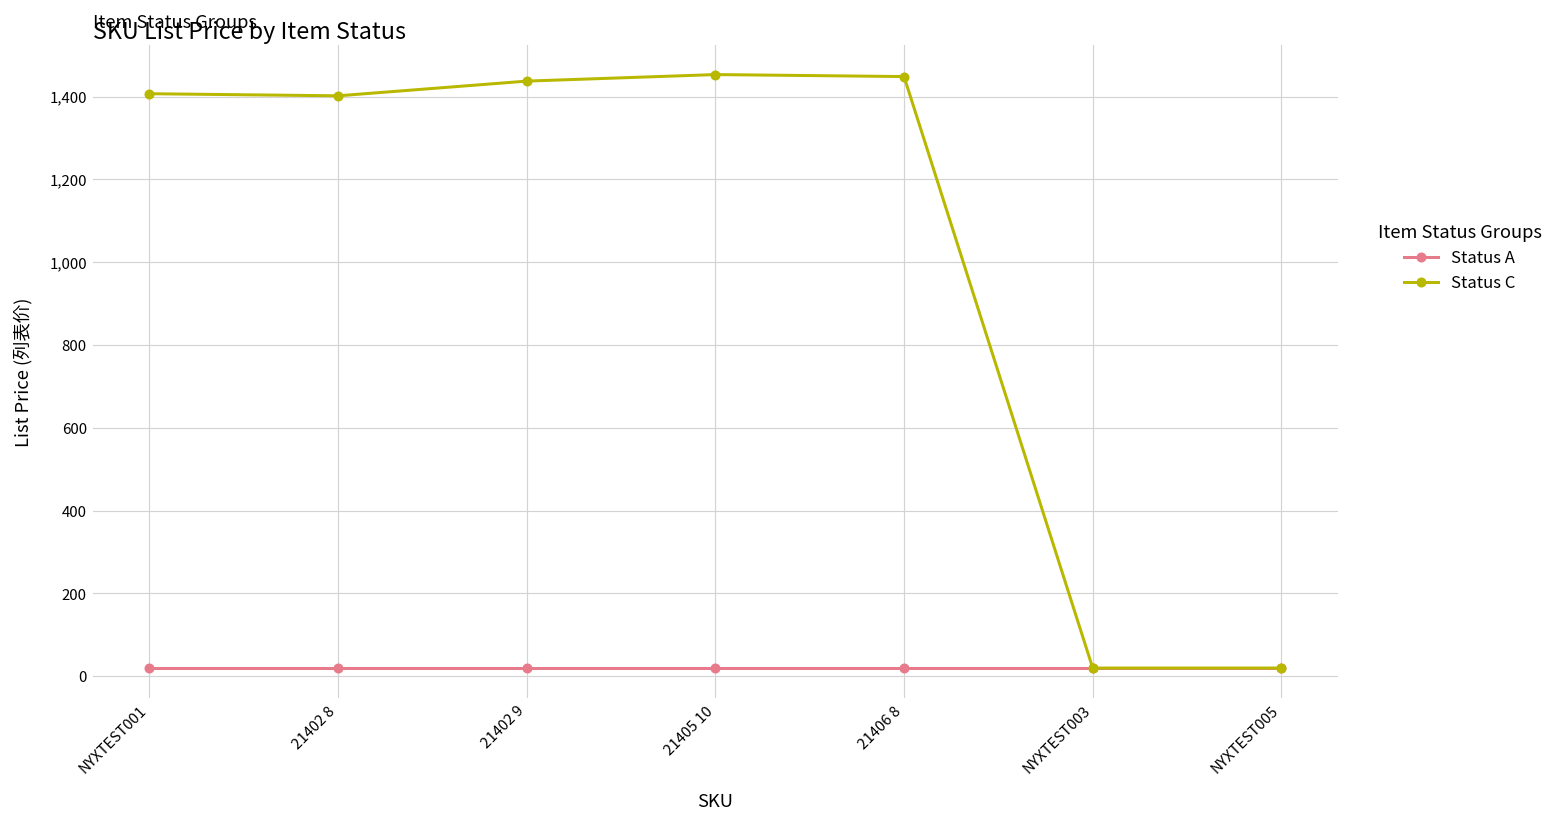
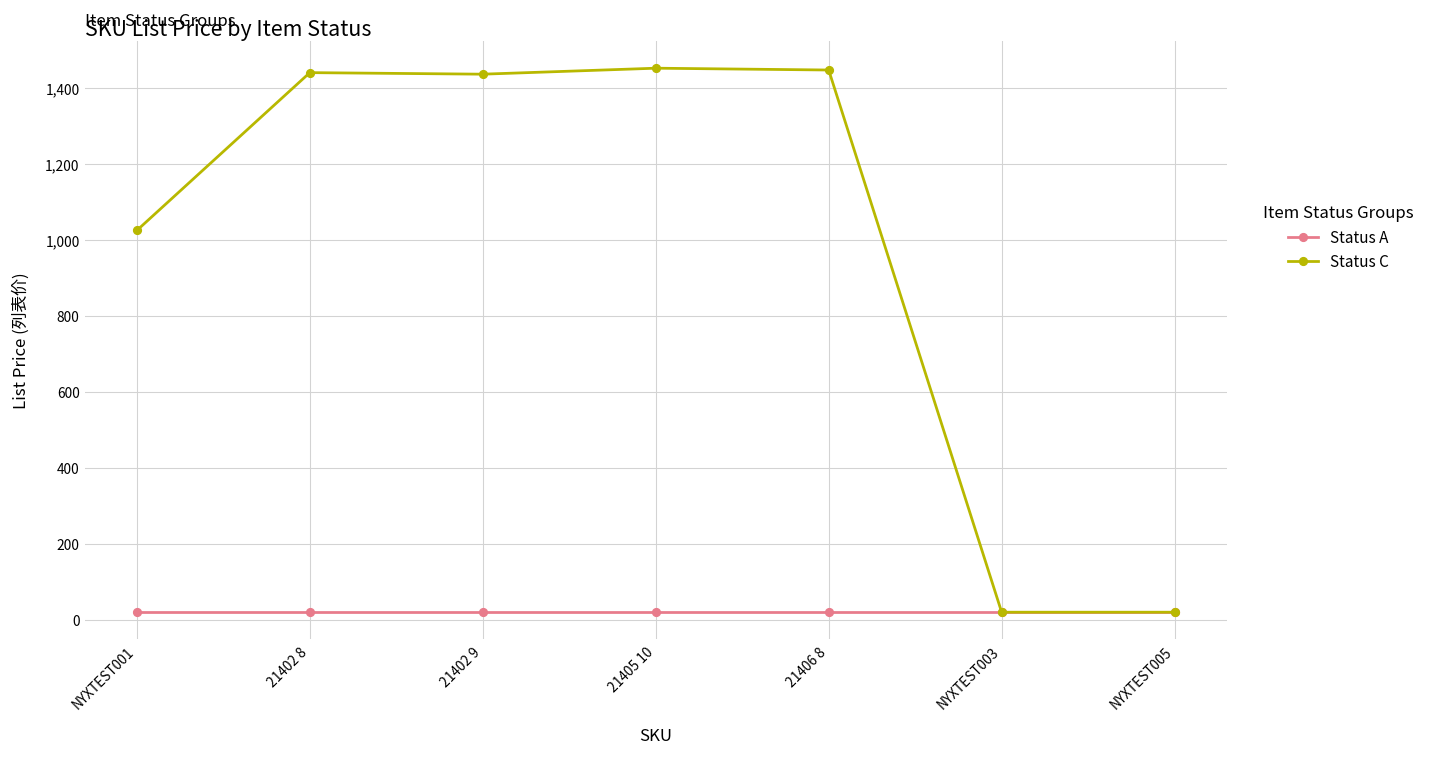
  {
    "Status A": {
      "NYXTEST001": "20",
      "21402 8": "20",
      "21402 9": "20",
      "21405 10": "20",
      "21406 8": "20"
    },
    "Status C": {
-     "NYXTEST001": "1,410",
-     "21402 8": "1,400",
+     "NYXTEST001": "1,030",
+     "21402 8": "1,440",
      "21402 9": "1,440",
      "21405 10": "1,450",
      "21406 8": "1,450"
    }
  }
